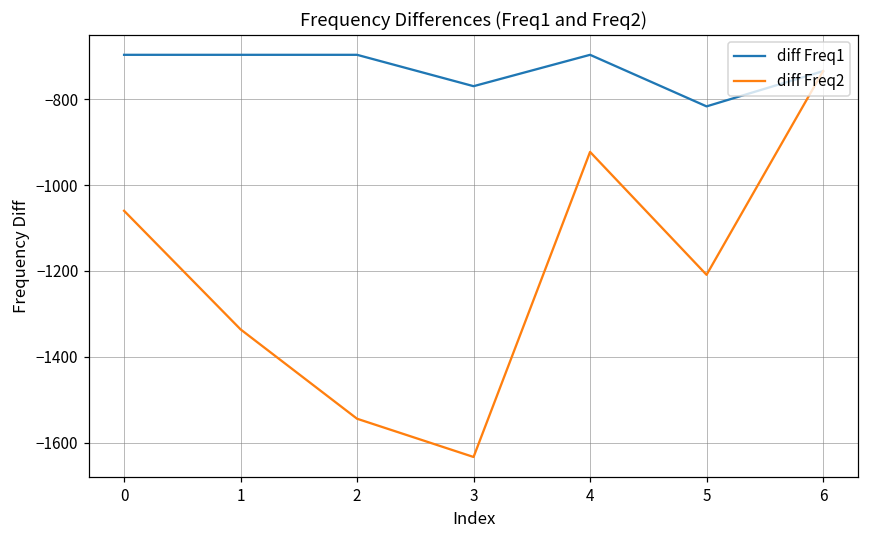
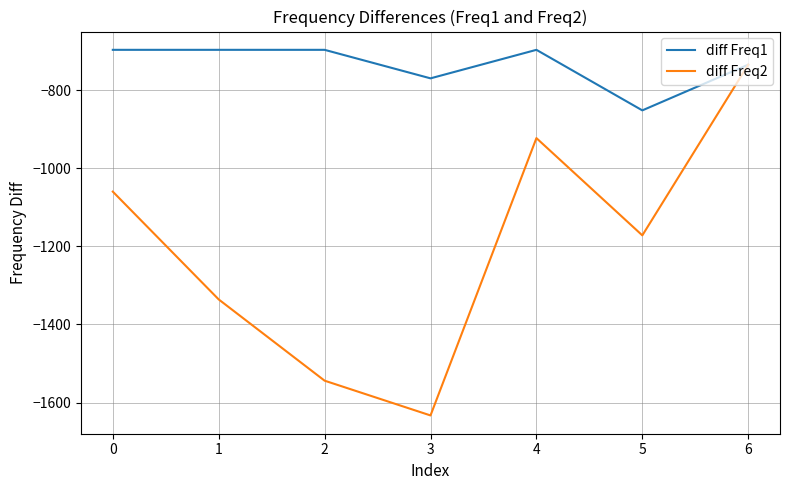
  {
    "diff Freq1": {
      "0": -700,
      "1": -700,
      "2": -700,
      "3": -770,
      "4": -700,
-     "5": -820
+     "5": -850
    },
    "diff Freq2": {
      "0": -1060,
      "1": -1340,
      "2": -1540,
      "3": -1630,
      "4": -920,
-     "5": -1210
+     "5": -1170
    }
  }
